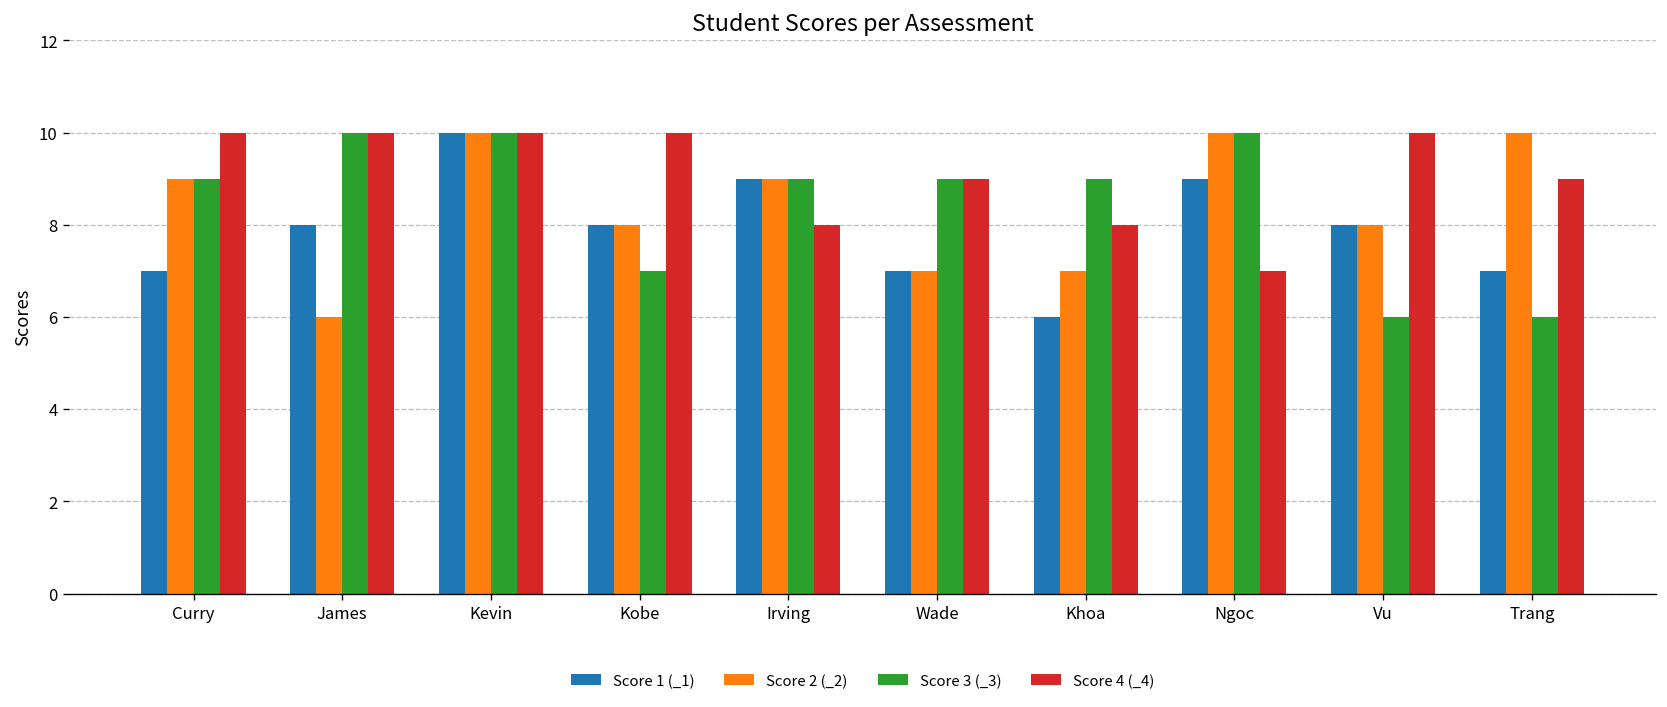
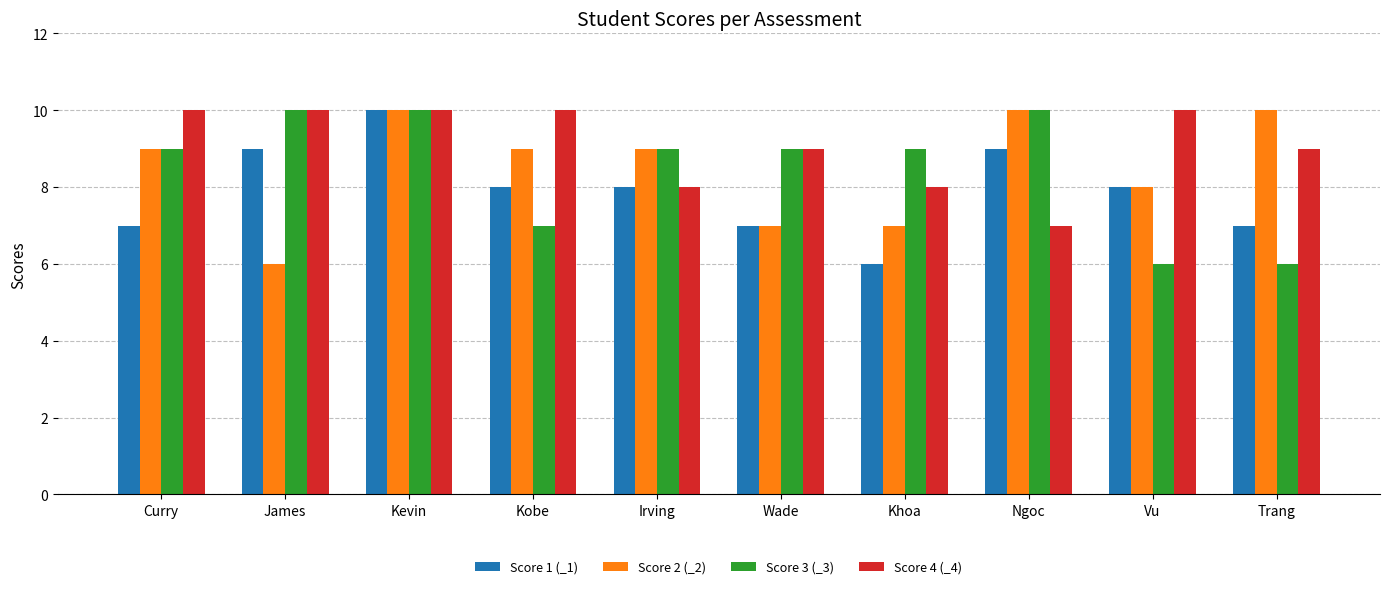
  {
    "Score 1 (_1)": {
      "Curry": 7,
-     "James": 8,
+     "James": 9,
      "Kevin": 10,
      "Kobe": 8,
-     "Irving": 9,
+     "Irving": 8,
      "Wade": 7,
      "Khoa": 6,
      "Ngoc": 9,
      "Vu": 8,
      "Trang": 7
    },
    "Score 2 (_2)": {
      "Curry": 9,
      "James": 6,
      "Kevin": 10,
-     "Kobe": 8,
+     "Kobe": 9,
      "Irving": 9,
      "Wade": 7,
      "Khoa": 7,
      "Ngoc": 10,
      "Vu": 8,
      "Trang": 10
    },
    "Score 3 (_3)": {
      "Curry": 9,
      "James": 10,
      "Kevin": 10,
      "Kobe": 7,
      "Irving": 9,
      "Wade": 9,
      "Khoa": 9,
      "Ngoc": 10,
      "Vu": 6,
      "Trang": 6
    },
    "Score 4 (_4)": {
      "Curry": 10,
      "James": 10,
      "Kevin": 10,
      "Kobe": 10,
      "Irving": 8,
      "Wade": 9,
      "Khoa": 8,
      "Ngoc": 7,
      "Vu": 10,
      "Trang": 9
    }
  }
